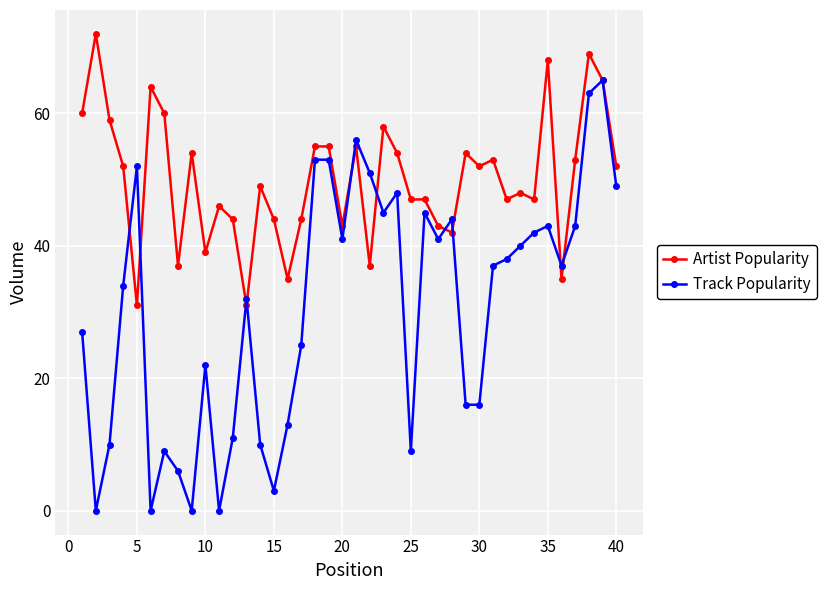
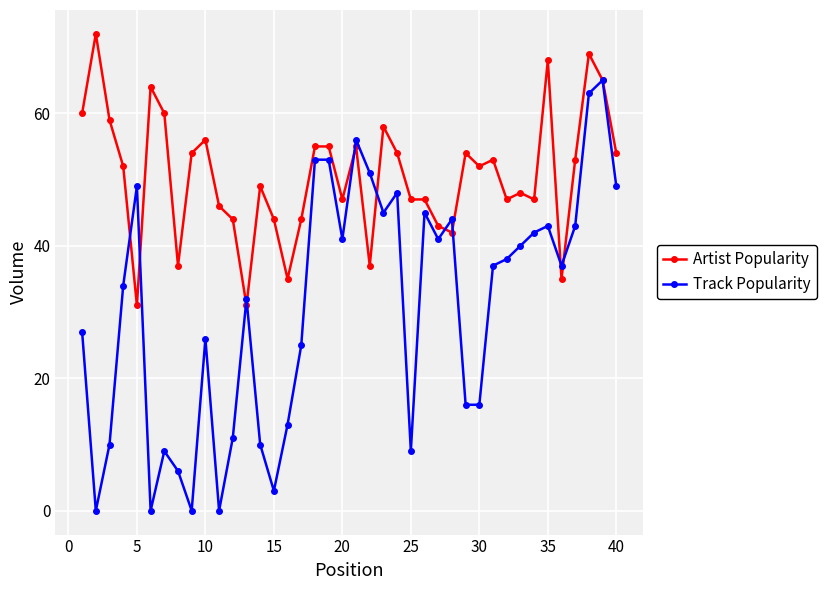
  {
    "Artist Popularity": {
      "5": 31,
-     "10": 39,
+     "10": 56,
      "15": 44,
-     "20": 43,
+     "20": 47,
      "25": 47,
      "30": 52,
      "35": 68,
-     "40": 52
+     "40": 54
    },
    "Track Popularity": {
-     "5": 52,
-     "10": 22,
+     "5": 49,
+     "10": 26,
      "15": 3,
      "20": 41,
      "25": 9,
      "30": 16,
      "35": 43,
      "40": 49
    }
  }
